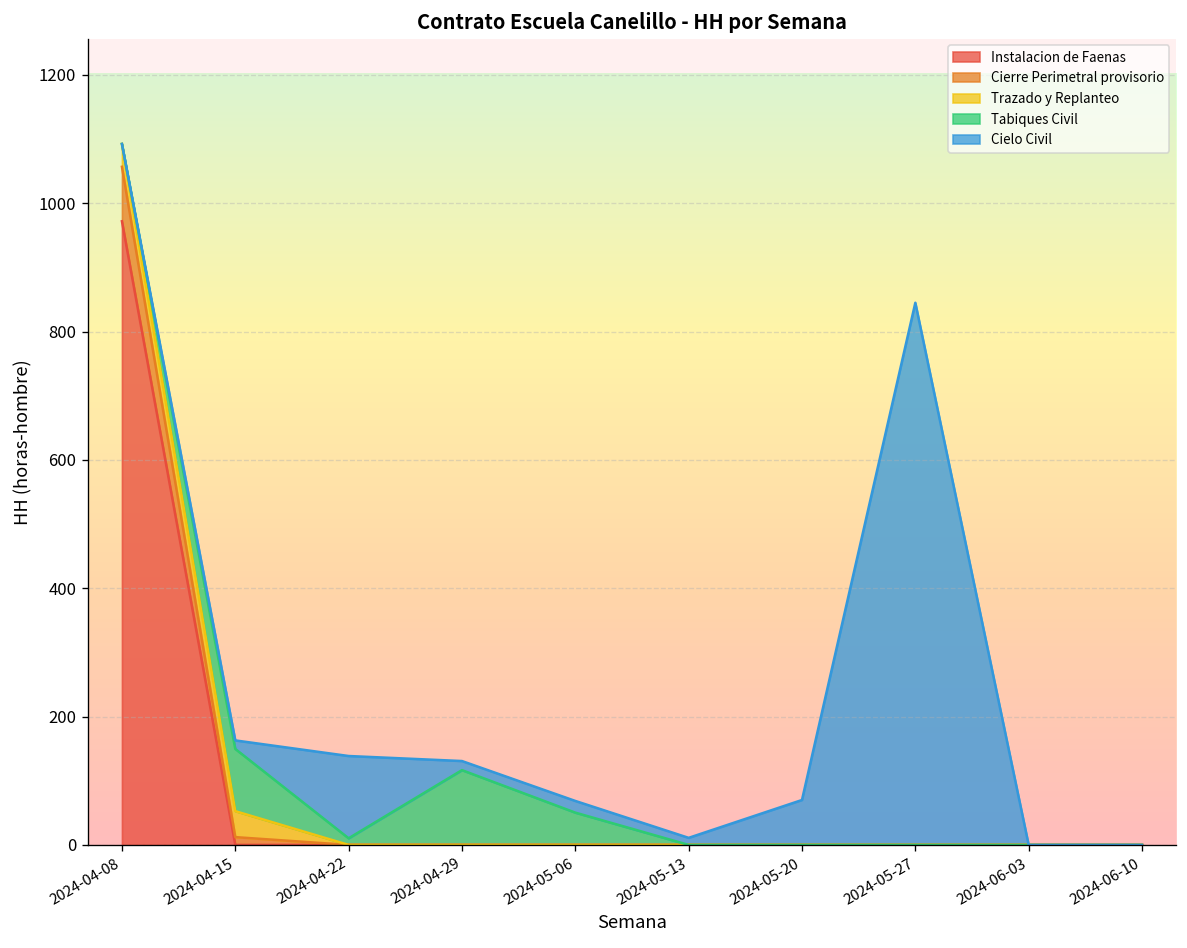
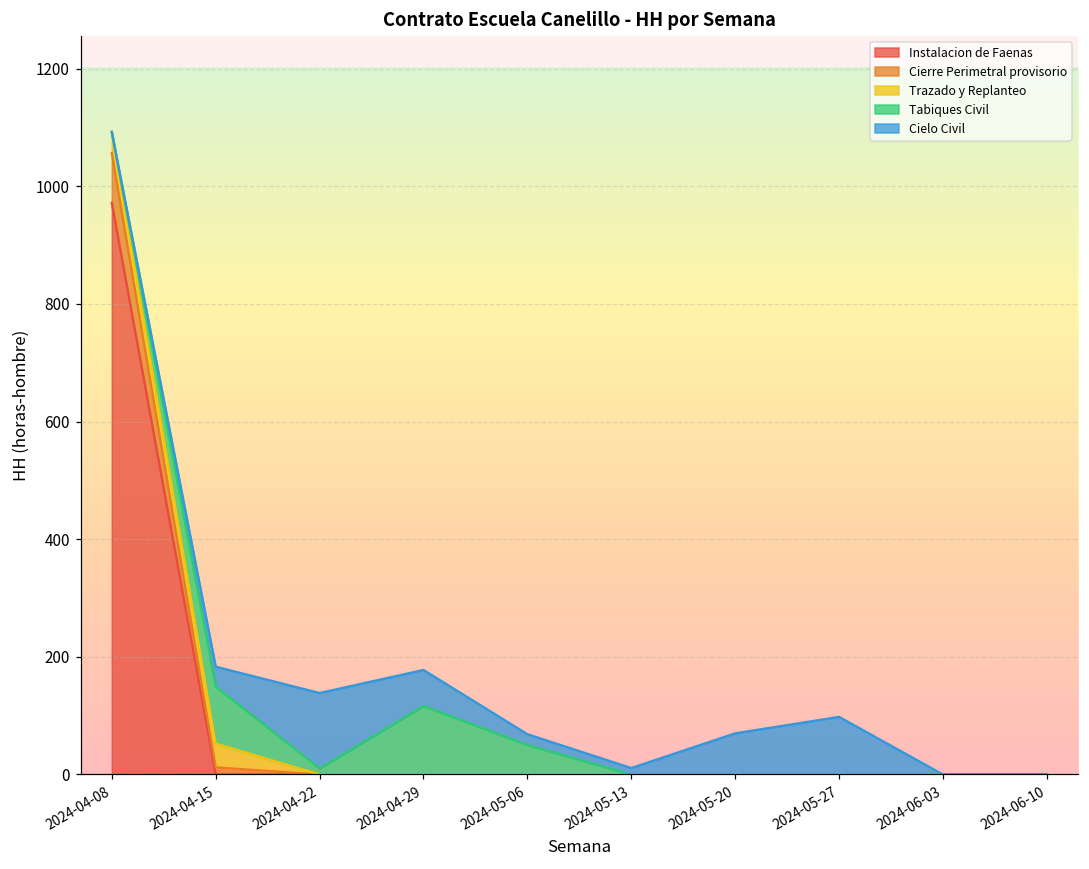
  {
    "Trazado y Replanteo": {
      "2024-04-15": 40
    },
    "Tabiques Civil": {
      "2024-04-15": 100,
      "2024-04-22": 10,
      "2024-04-29": 120,
      "2024-05-06": 50
    },
    "Cielo Civil": {
-     "2024-04-15": 10,
+     "2024-04-15": 30,
      "2024-04-22": 130,
-     "2024-04-29": 10,
+     "2024-04-29": 60,
      "2024-05-06": 20,
      "2024-05-13": 10,
      "2024-05-20": 70,
-     "2024-05-27": 850
+     "2024-05-27": 100
    }
  }
